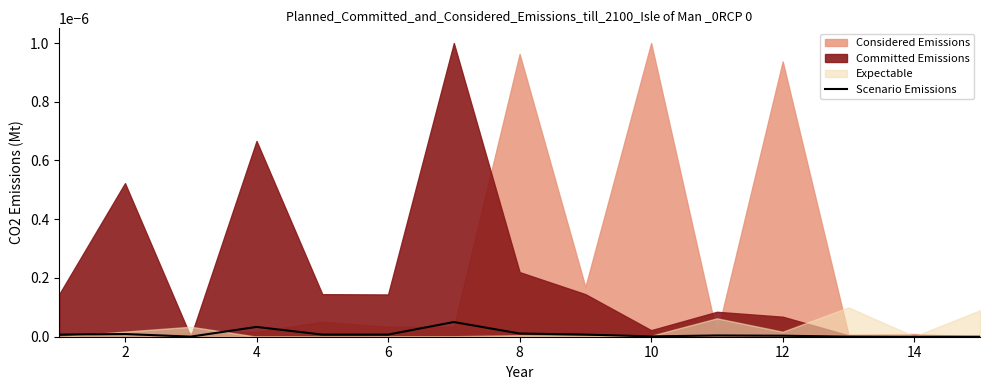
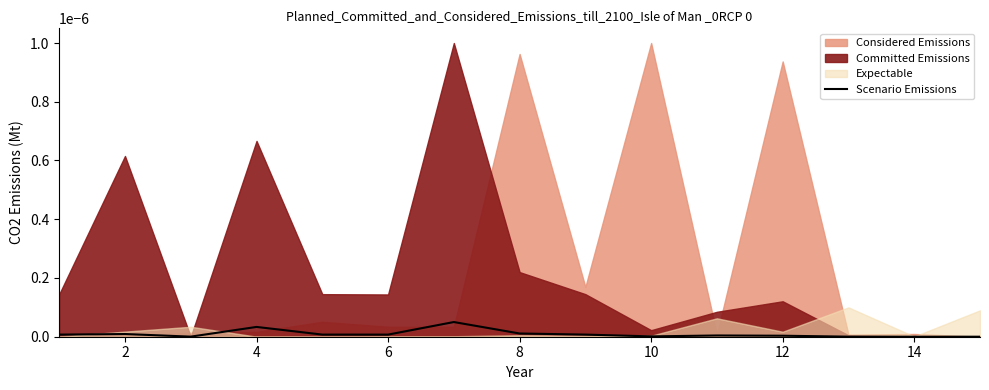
  {
    "Scenario Emissions": {
      "4": 0.00000003,
      "12": 0.00000000
    },
    "Considered Emissions": {
      "4": 0.00000002,
      "6": 0.00000003,
      "8": 0.00000096,
      "10": 0.00000100,
      "12": 0.00000094
    },
    "Committed Emissions": {
-     "2": 0.00000052,
+     "2": 0.00000062,
      "4": 0.00000067,
      "6": 0.00000014,
      "8": 0.00000022,
      "10": 0.00000002,
-     "12": 0.00000007
+     "12": 0.00000012
    },
    "Expectable": {
      "12": 0.00000002
    }
  }
